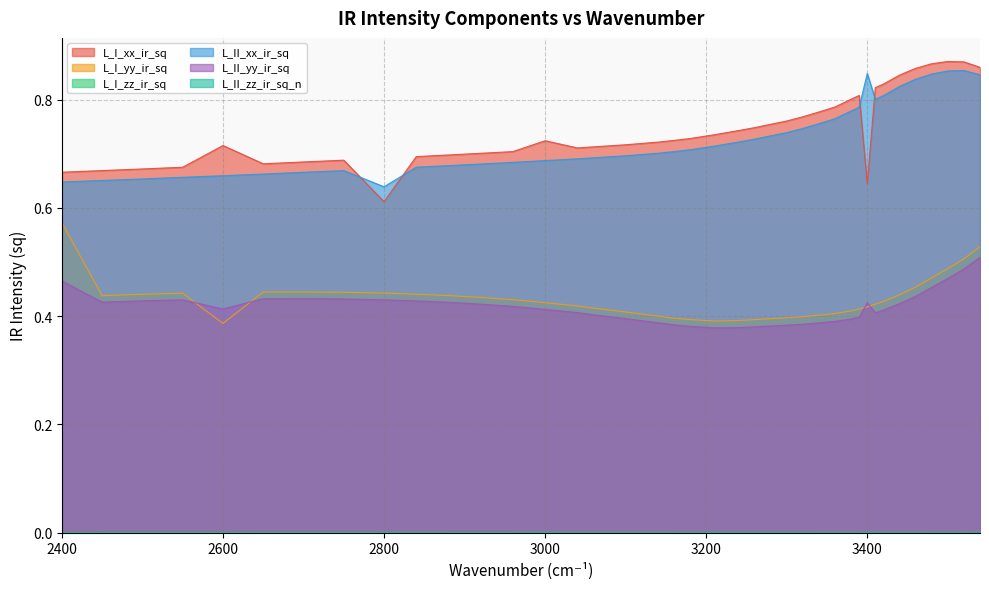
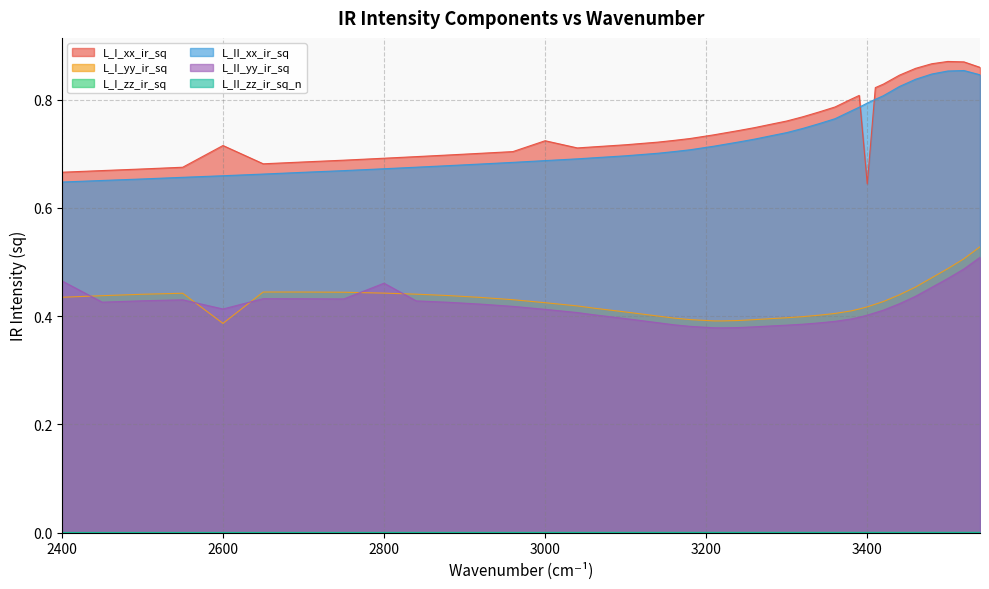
  {
    "L_I_xx_ir_sq": {
      "2400": 0.67,
      "2600": 0.72,
-     "2800": 0.61,
+     "2800": 0.69,
      "3000": 0.72,
      "3400": 0.64
    },
    "L_I_yy_ir_sq": {
-     "2400": 0.57,
+     "2400": 0.43,
      "2600": 0.39,
      "2800": 0.44,
      "3000": 0.42,
      "3400": 0.42
    },
    "L_II_xx_ir_sq": {
      "2400": 0.65,
      "2600": 0.66,
-     "2800": 0.64,
+     "2800": 0.67,
      "3000": 0.69,
-     "3400": 0.85
+     "3400": 0.79
    },
    "L_II_yy_ir_sq": {
      "2400": 0.47,
      "2600": 0.41,
-     "2800": 0.43,
+     "2800": 0.46,
      "3000": 0.41,
-     "3400": 0.42
+     "3400": 0.40
    }
  }
